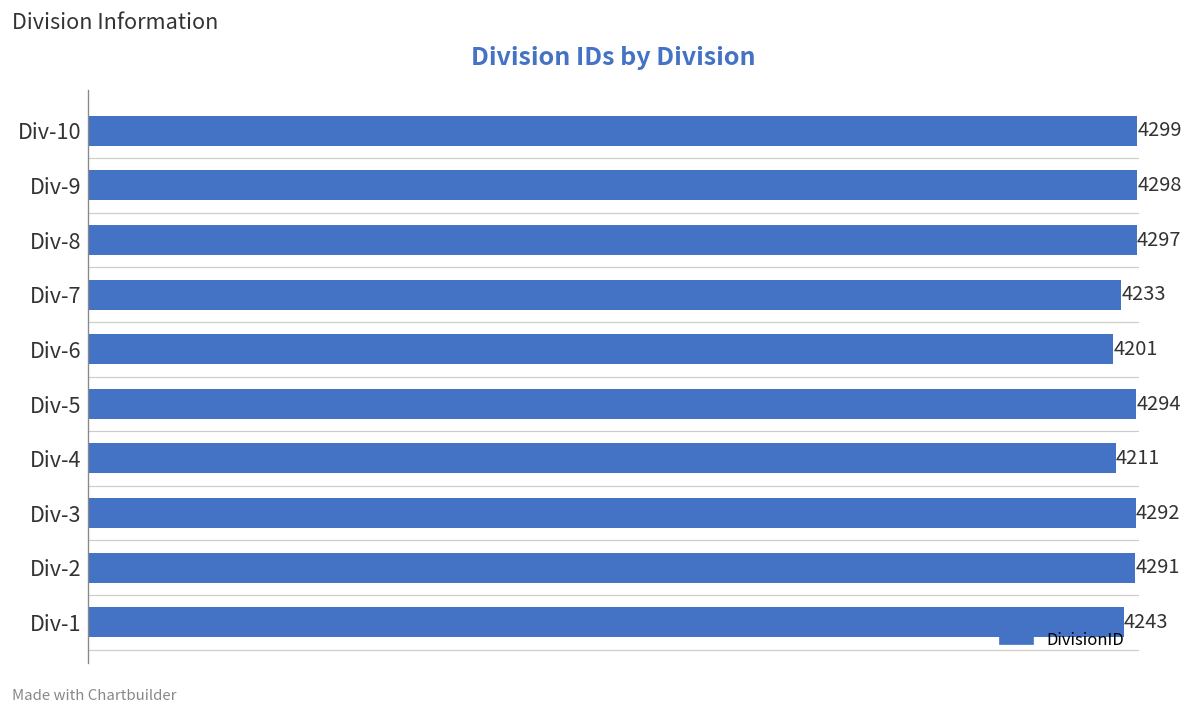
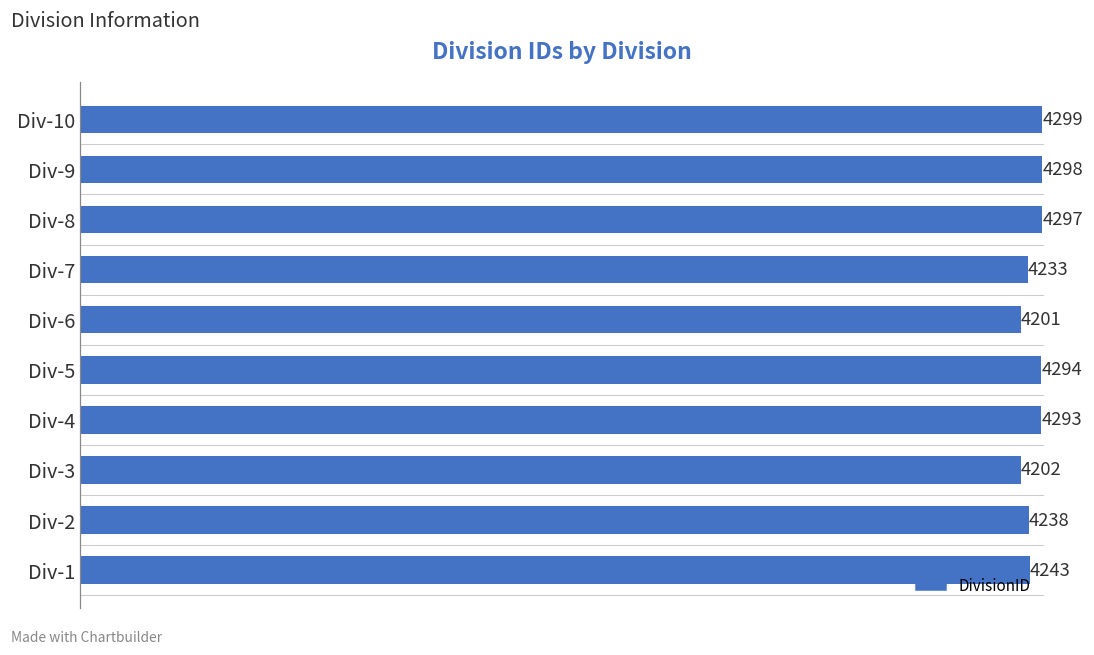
  {
    "Div-10": 4299,
    "Div-9": 4298,
    "Div-8": 4297,
    "Div-7": 4233,
    "Div-6": 4201,
    "Div-5": 4294,
-   "Div-4": 4211,
-   "Div-3": 4292,
-   "Div-2": 4291,
+   "Div-4": 4293,
+   "Div-3": 4202,
+   "Div-2": 4238,
    "Div-1": 4243
  }
